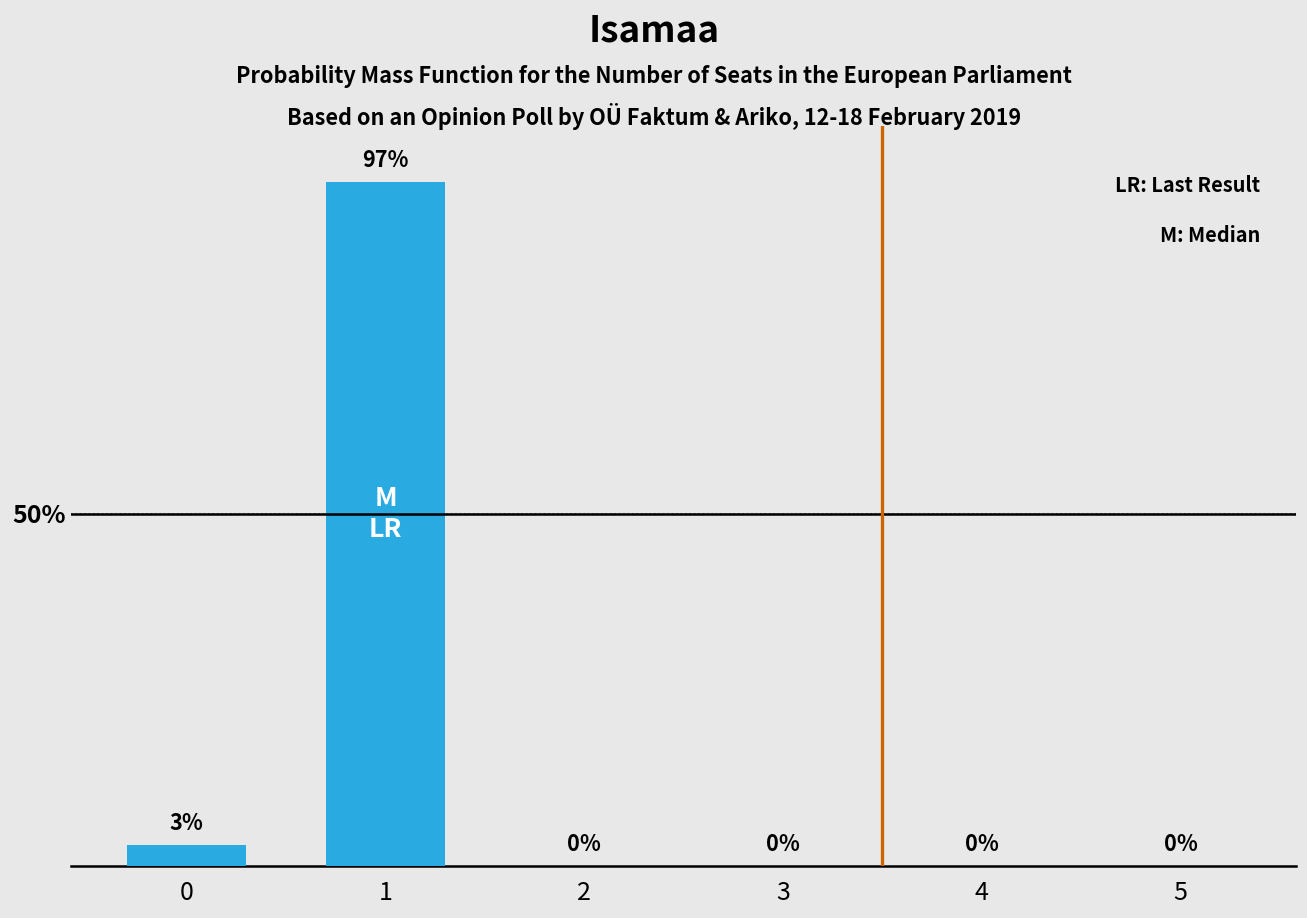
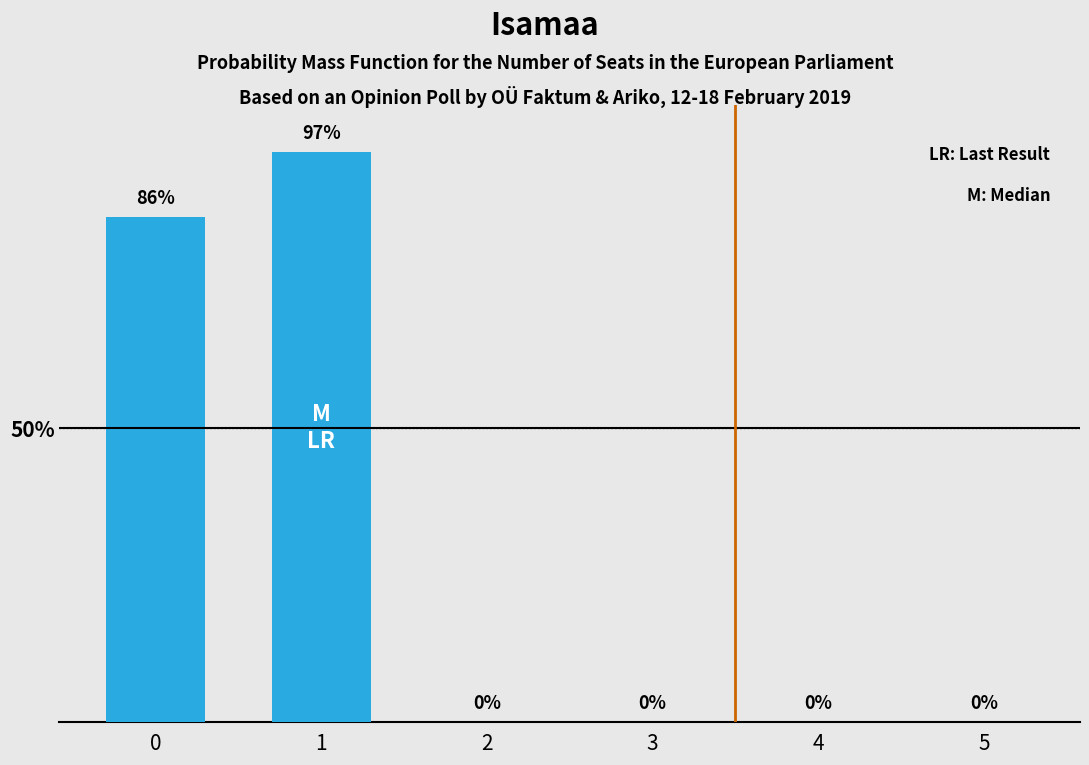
  {
-   "0": "3%",
+   "0": "86%",
    "1": "97%",
    "2": "0%",
    "3": "0%",
    "4": "0%",
    "5": "0%"
  }
